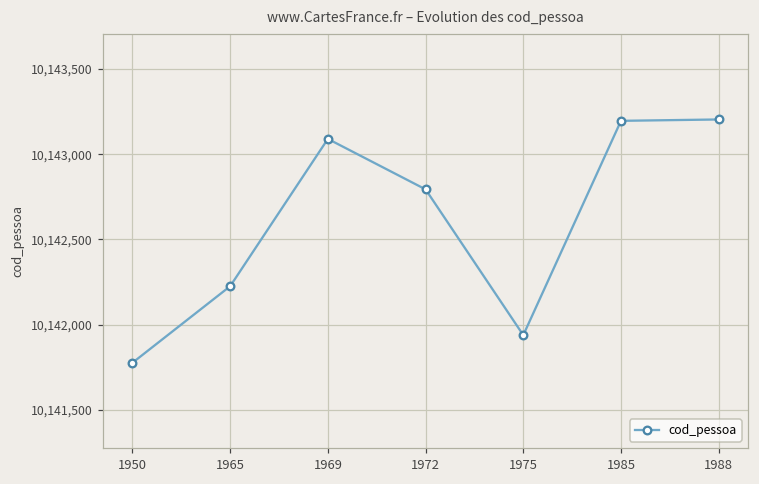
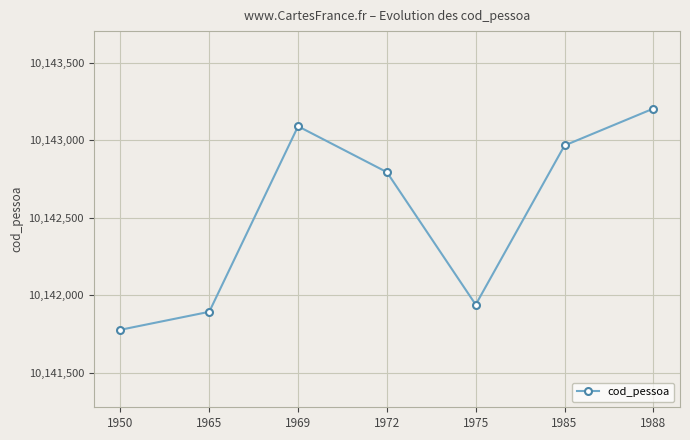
  {
    "1950": "10,141,780",
-   "1965": "10,142,230",
+   "1965": "10,141,890",
    "1969": "10,143,090",
    "1972": "10,142,790",
    "1975": "10,141,940",
-   "1985": "10,143,200",
+   "1985": "10,142,970",
    "1988": "10,143,200"
  }
